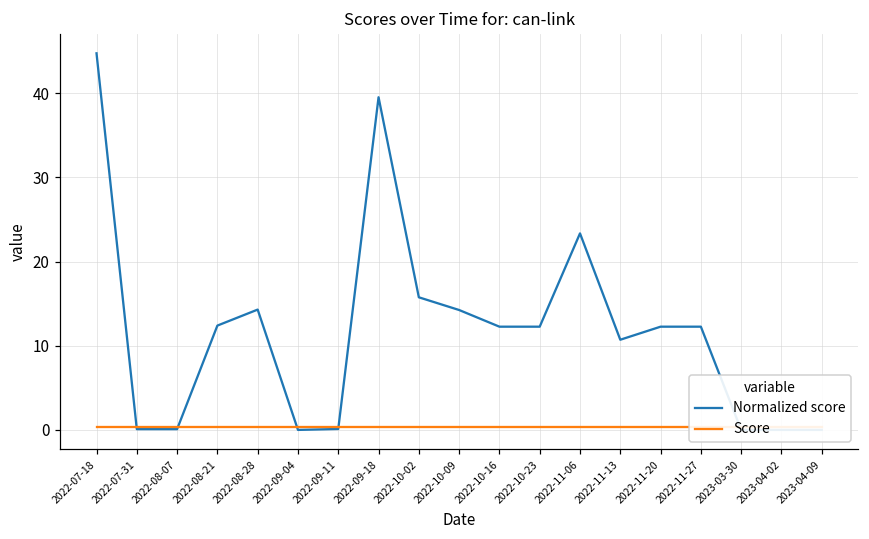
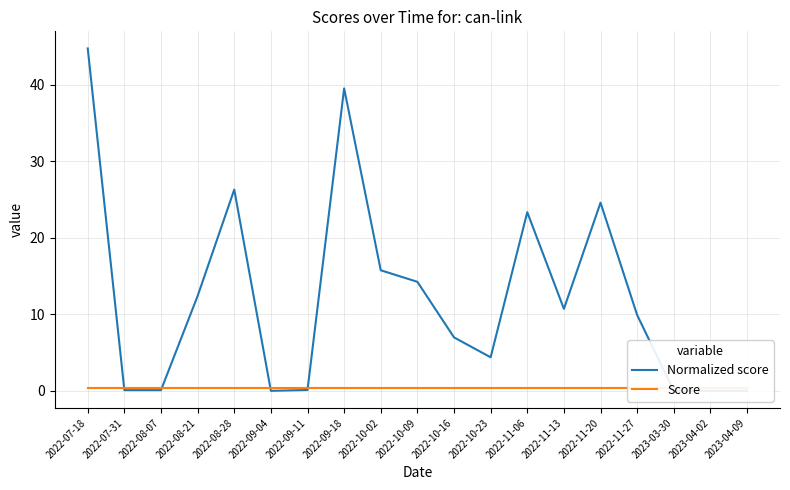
  {
    "Normalized score": {
      "2022-07-18": 45,
      "2022-08-21": 12,
-     "2022-08-28": 14,
+     "2022-08-28": 26,
      "2022-09-18": 40,
      "2022-10-02": 16,
      "2022-10-09": 14,
-     "2022-10-16": 12,
-     "2022-10-23": 12,
+     "2022-10-16": 7,
+     "2022-10-23": 4,
      "2022-11-06": 23,
      "2022-11-13": 11,
-     "2022-11-20": 12,
-     "2022-11-27": 12
+     "2022-11-20": 25,
+     "2022-11-27": 10
    },
    "Score": {
      "2022-07-18": 0,
      "2022-08-21": 0,
      "2022-08-28": 0,
      "2022-09-18": 0,
      "2022-10-02": 0,
      "2022-10-09": 0,
      "2022-10-16": 0,
      "2022-10-23": 0,
      "2022-11-06": 0,
      "2022-11-13": 0,
      "2022-11-20": 0
    }
  }
